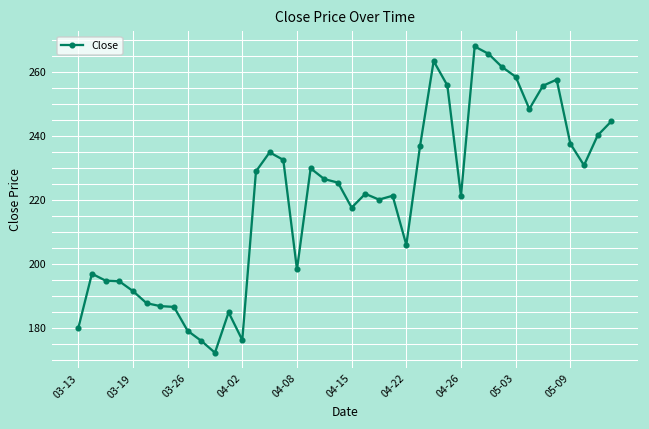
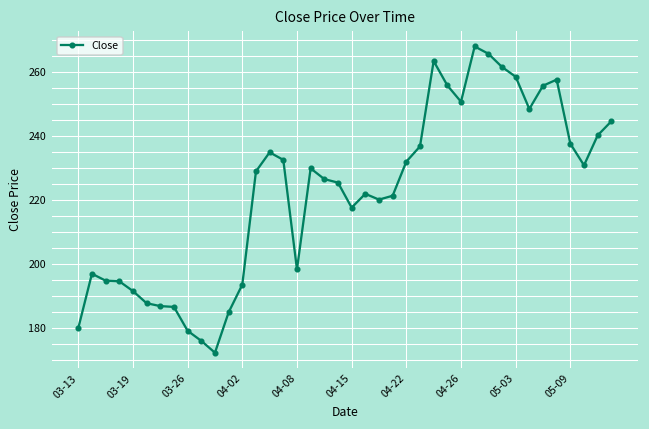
  {
    "03-13": 180,
    "03-19": 192,
    "03-26": 179,
-   "04-02": 176,
+   "04-02": 194,
    "04-08": 198,
    "04-15": 218,
-   "04-22": 206,
-   "04-26": 221,
+   "04-22": 232,
+   "04-26": 251,
    "05-03": 258,
    "05-09": 238
  }
